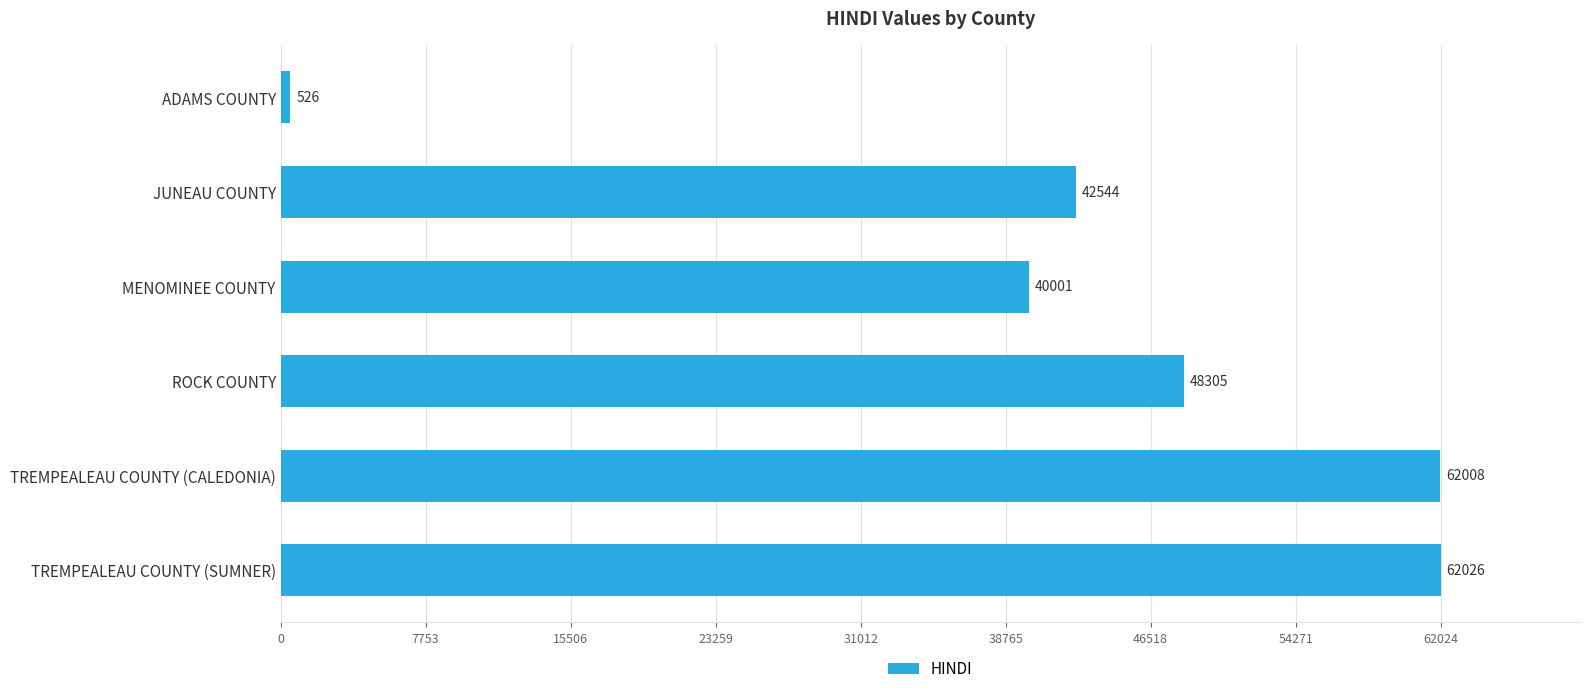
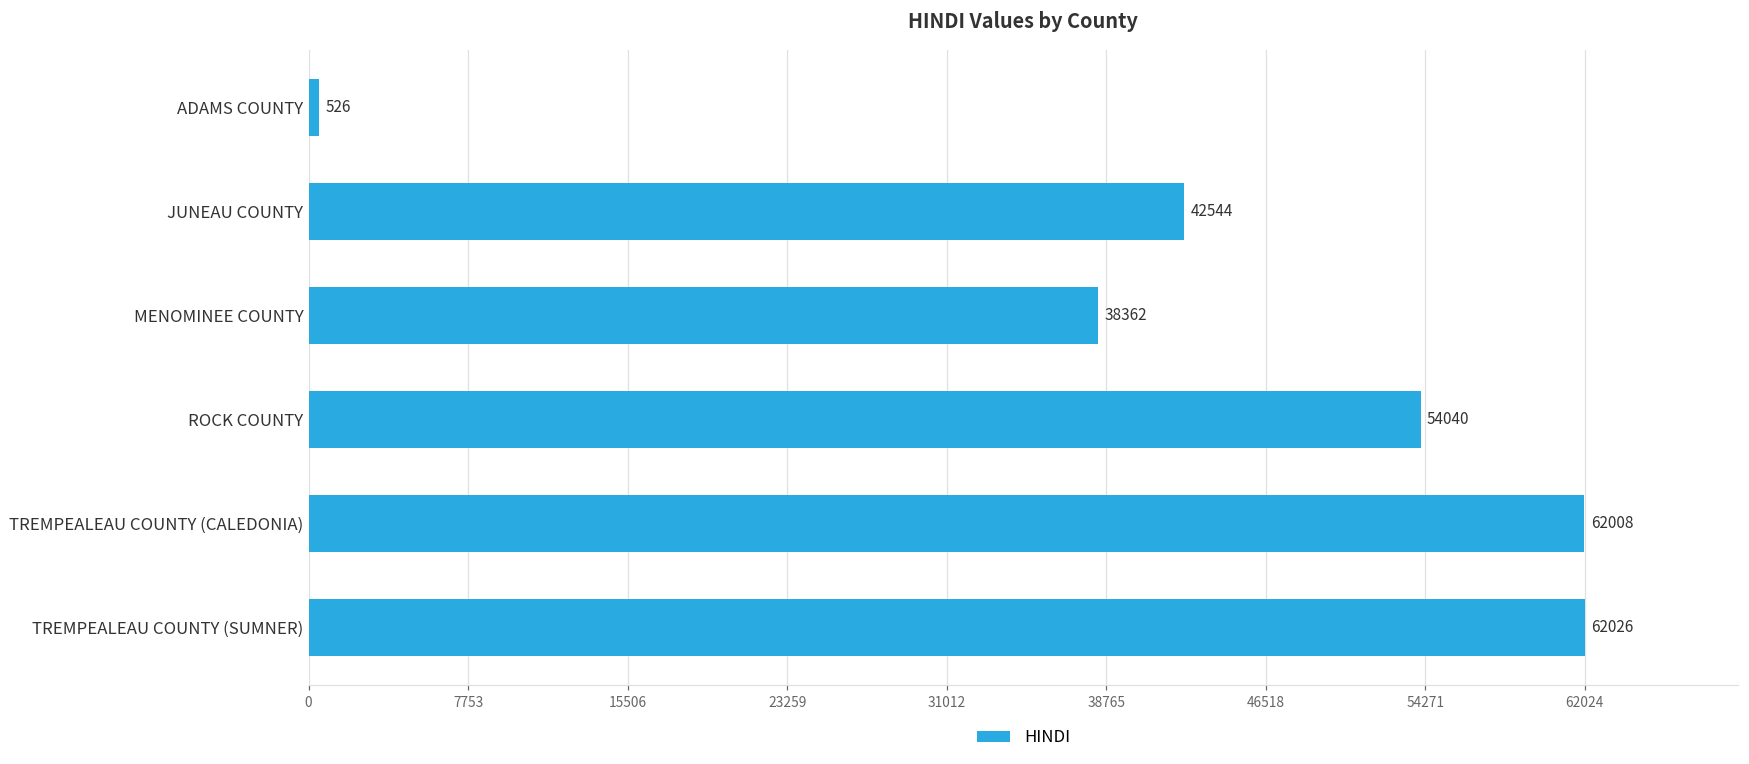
  {
    "ADAMS COUNTY": 526,
    "JUNEAU COUNTY": 42544,
-   "MENOMINEE COUNTY": 40001,
-   "ROCK COUNTY": 48305,
+   "MENOMINEE COUNTY": 38362,
+   "ROCK COUNTY": 54040,
    "TREMPEALEAU COUNTY (CALEDONIA)": 62008,
    "TREMPEALEAU COUNTY (SUMNER)": 62026
  }
